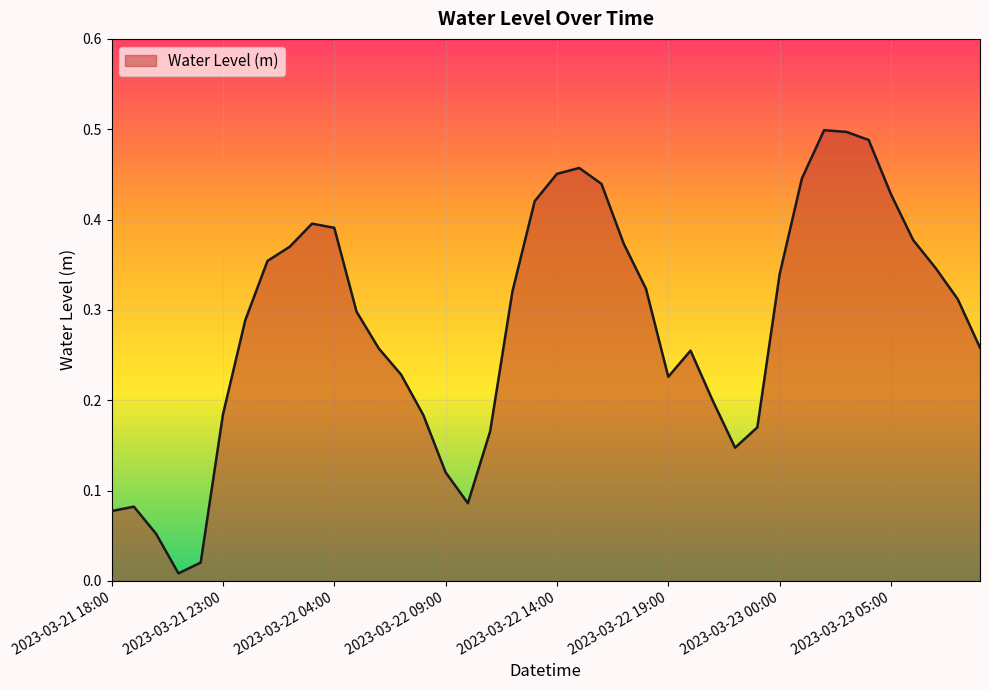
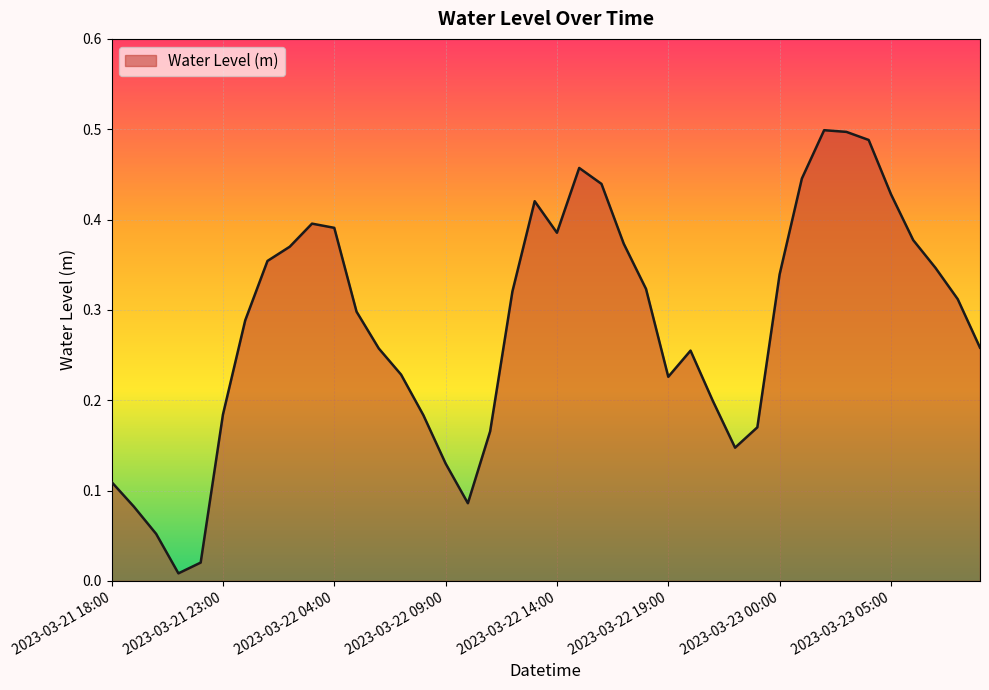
  {
-   "2023-03-21 18:00": 0.08,
+   "2023-03-21 18:00": 0.11,
    "2023-03-21 23:00": 0.18,
    "2023-03-22 04:00": 0.39,
-   "2023-03-22 09:00": 0.12,
-   "2023-03-22 14:00": 0.45,
+   "2023-03-22 09:00": 0.13,
+   "2023-03-22 14:00": 0.39,
    "2023-03-22 19:00": 0.23,
    "2023-03-23 00:00": 0.34,
    "2023-03-23 05:00": 0.43
  }
